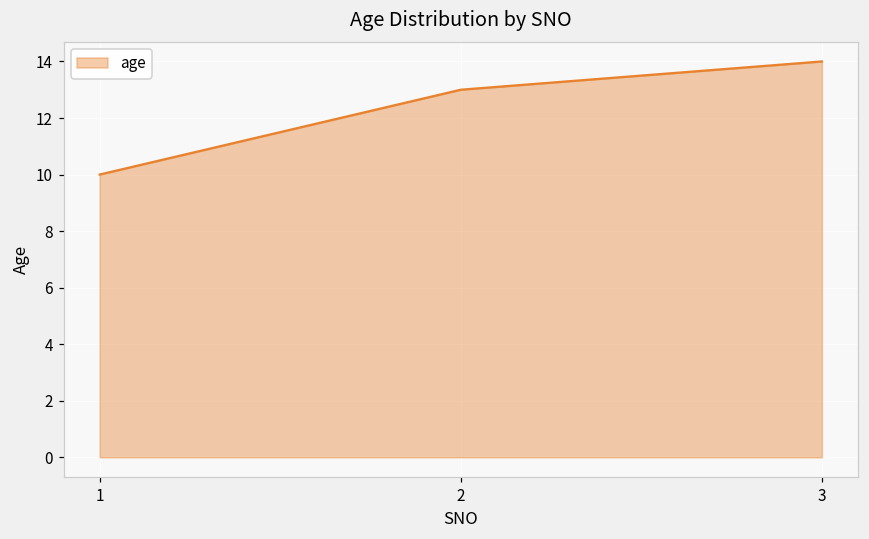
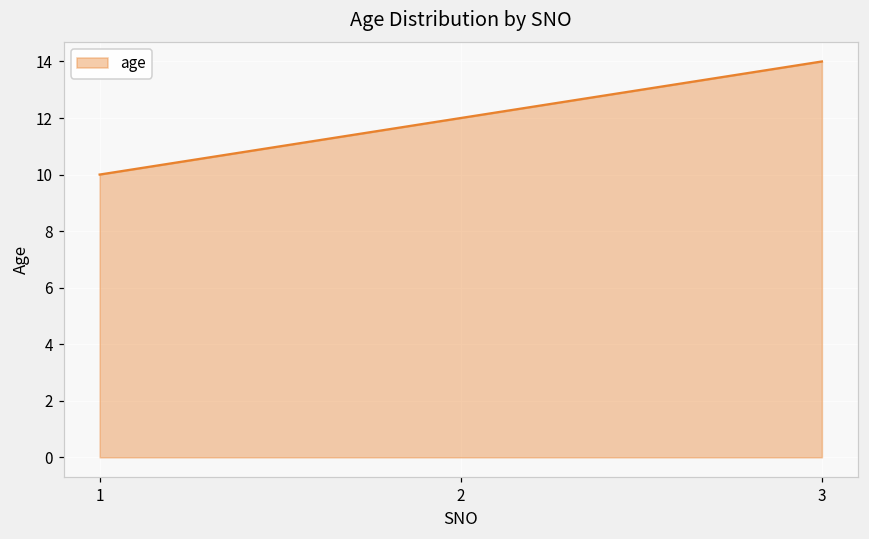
  {
    "1": 10,
-   "2": 13,
+   "2": 12,
    "3": 14
  }
